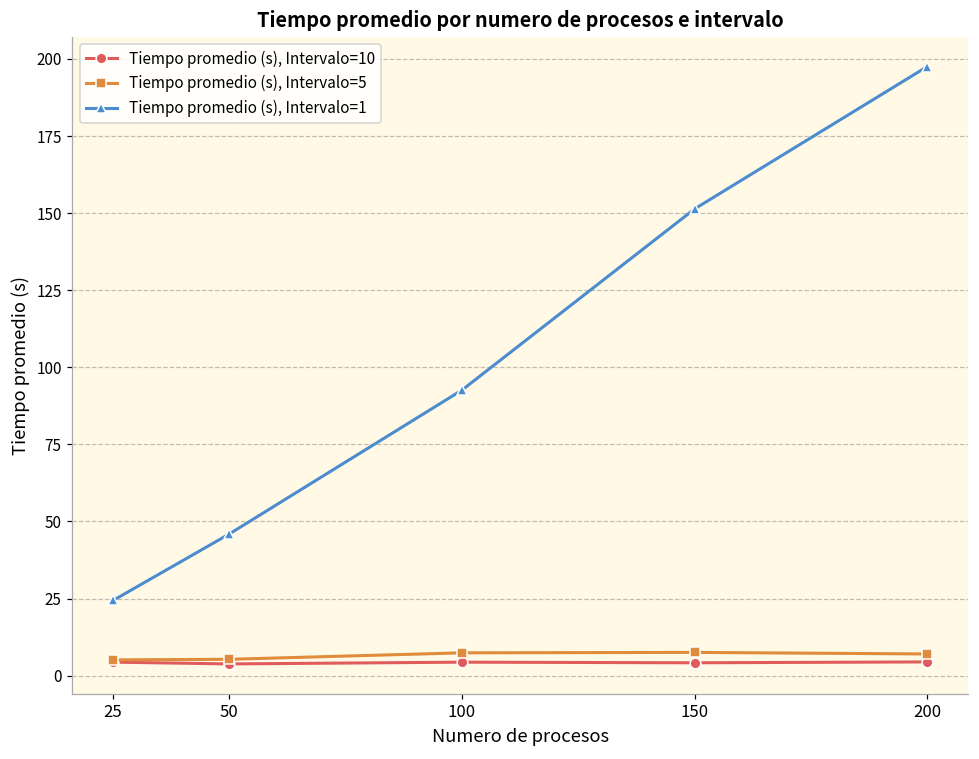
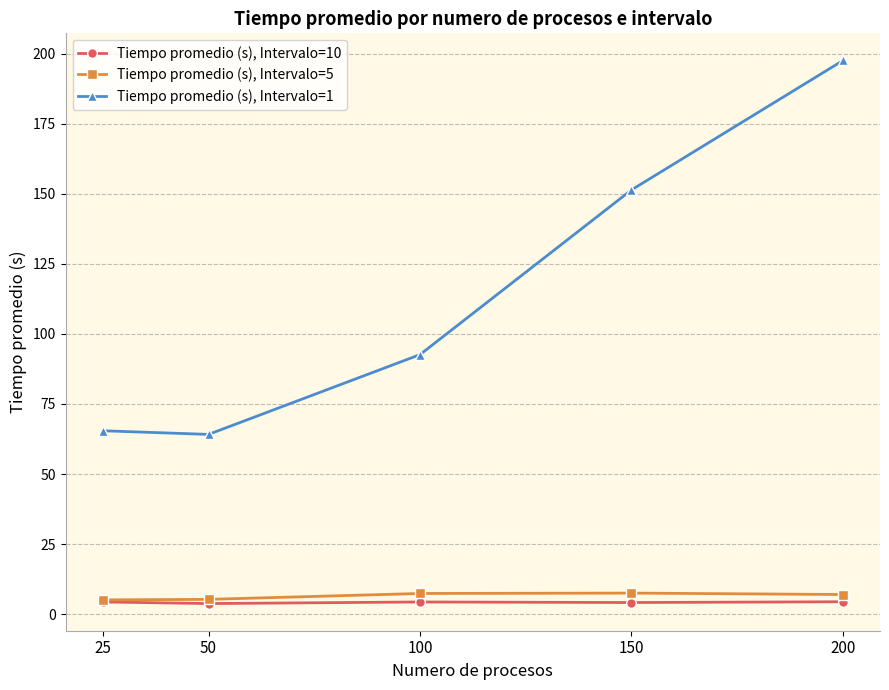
  {
    "Tiempo promedio (s), Intervalo=1": {
-     "25": 24,
-     "50": 46,
+     "25": 65,
+     "50": 64,
      "100": 93,
      "150": 151,
      "200": 198
    }
  }
